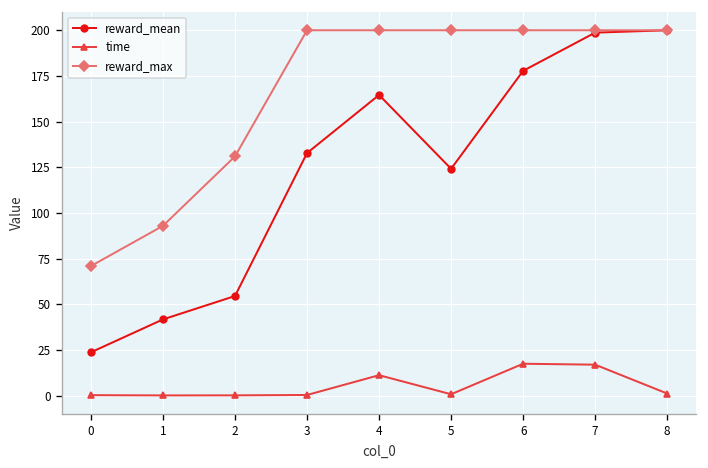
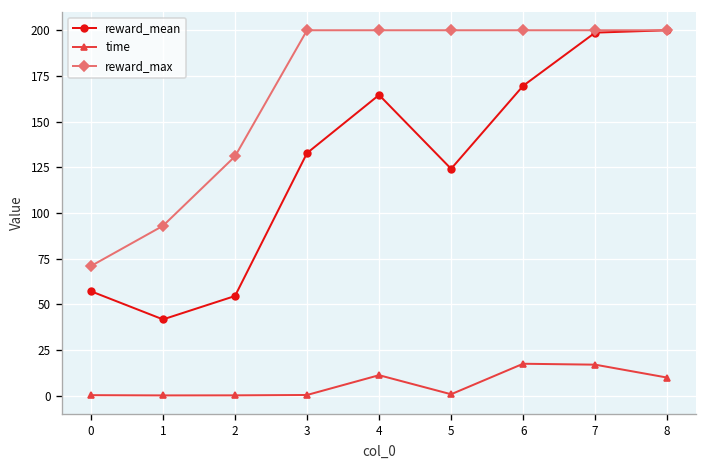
  {
    "reward_mean": {
-     "0": 24,
+     "0": 57,
      "1": 42,
      "2": 55,
      "3": 133,
      "4": 165,
      "5": 124,
-     "6": 178
+     "6": 170
    },
    "time": {
      "0": 0,
      "1": 0,
      "2": 0,
      "3": 0,
      "4": 11,
      "5": 1,
      "6": 18,
      "7": 17,
-     "8": 1
+     "8": 10
    },
    "reward_max": {
      "0": 71,
      "1": 93,
      "2": 131,
      "3": 200,
      "4": 200,
      "5": 200,
      "6": 200
    }
  }
